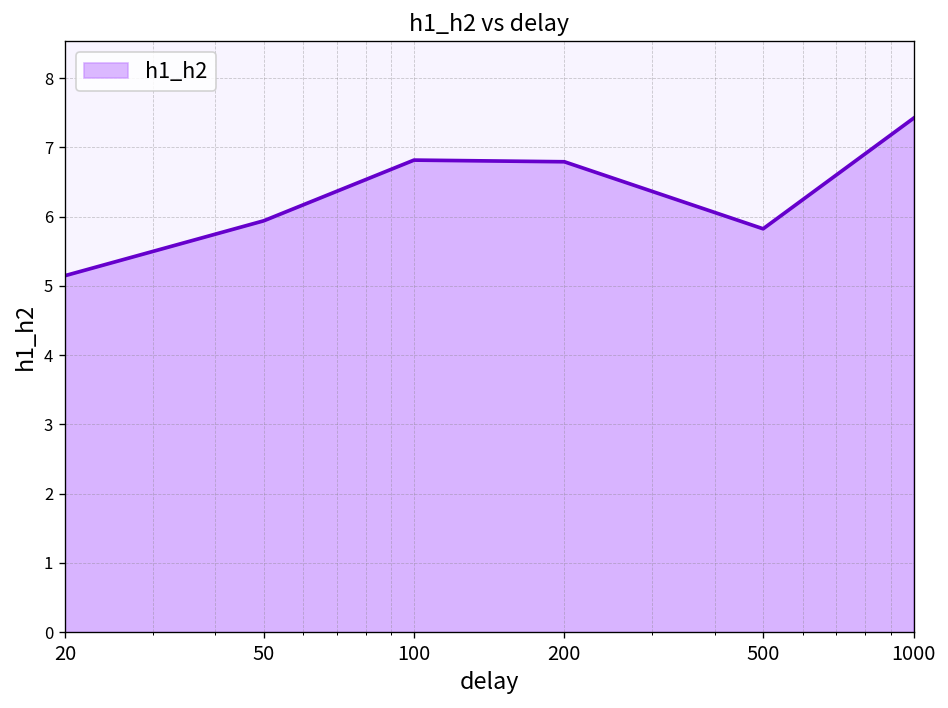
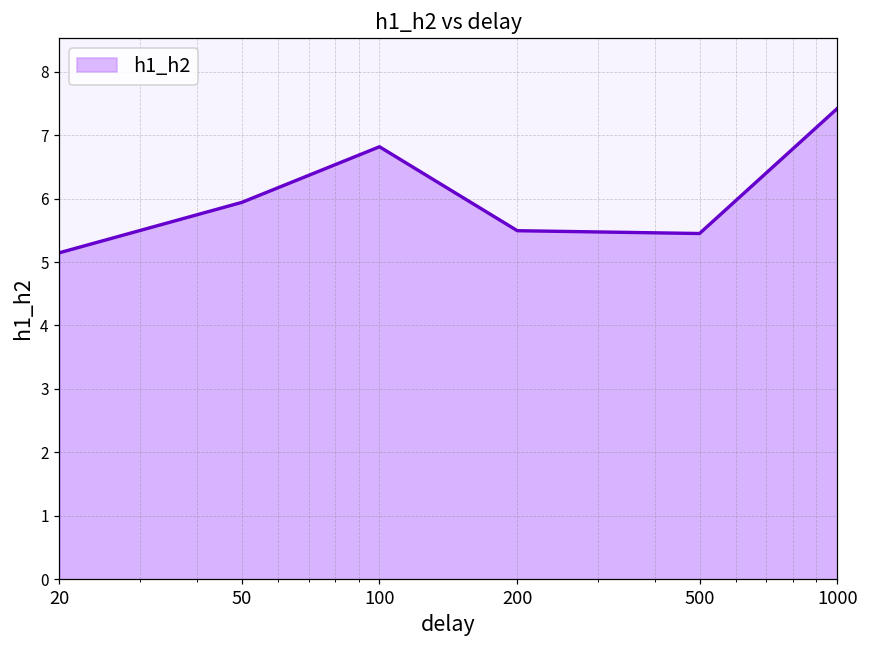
  {
    "20": 5.1,
    "50": 5.9,
    "100": 6.8,
-   "200": 6.8,
-   "500": 5.8,
+   "200": 5.5,
+   "500": 5.4,
    "1000": 7.4
  }
